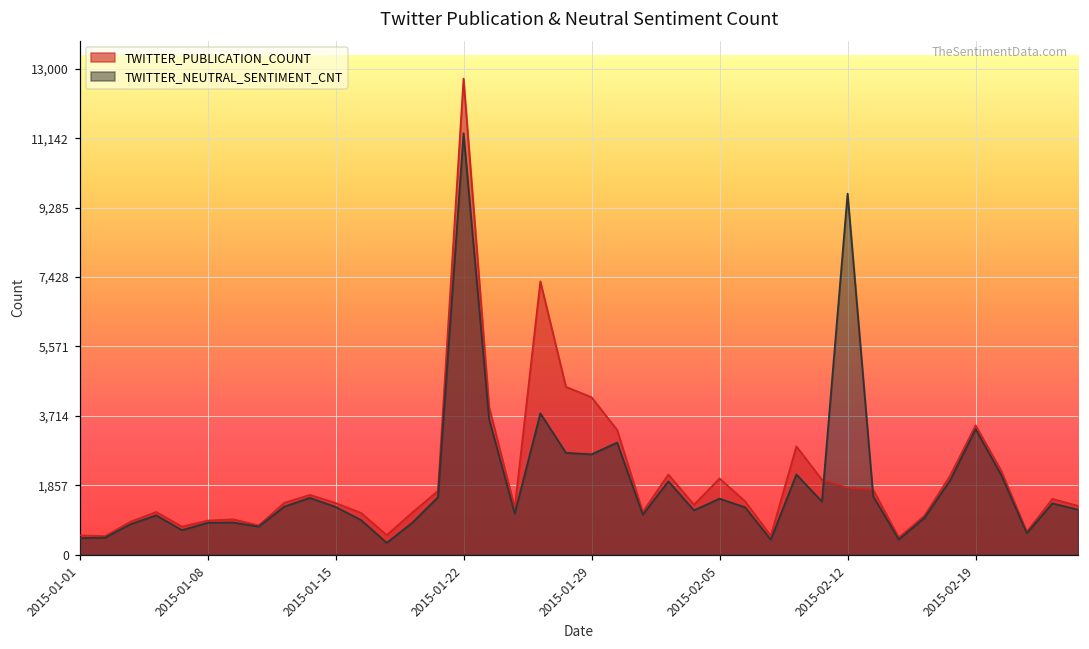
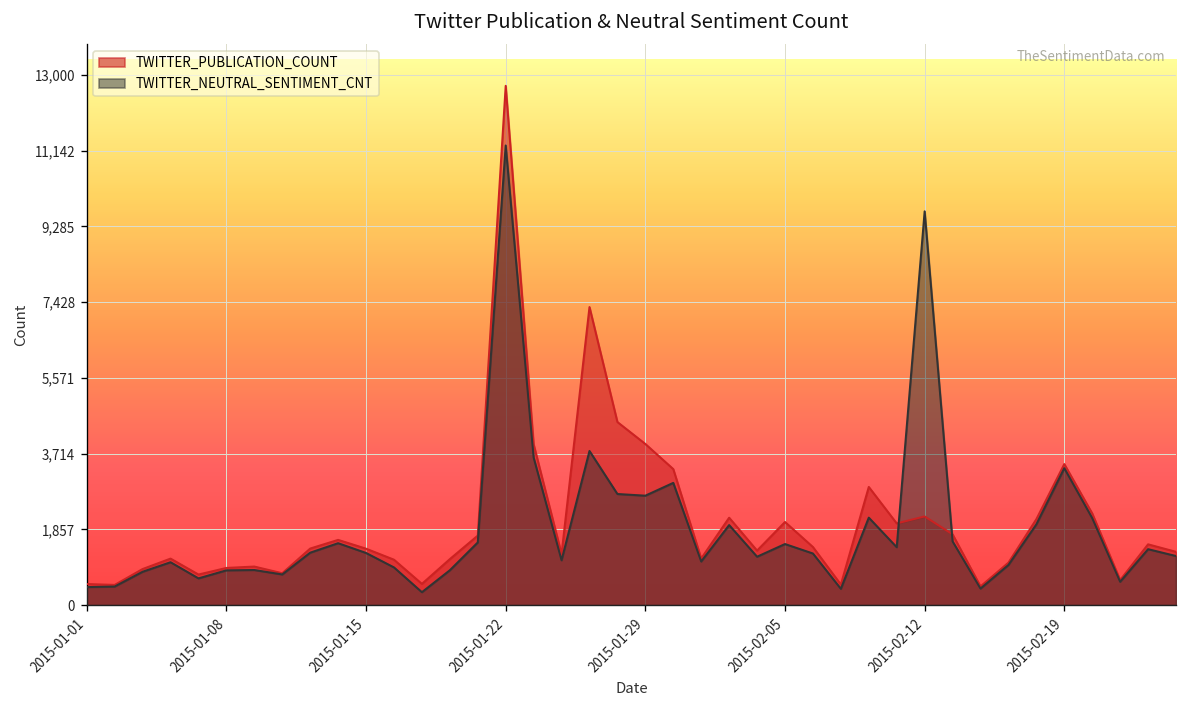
  {
    "TWITTER_PUBLICATION_COUNT": {
      "2015-01-15": "1,400",
      "2015-01-22": "12,700",
-     "2015-01-29": "4,200",
+     "2015-01-29": "4,000",
      "2015-02-05": "2,000",
-     "2015-02-12": "1,800",
+     "2015-02-12": "2,200",
      "2015-02-19": "3,500"
    },
    "TWITTER_NEUTRAL_SENTIMENT_CNT": {
      "2015-01-15": "1,300",
      "2015-01-22": "11,300",
      "2015-01-29": "2,700",
      "2015-02-05": "1,500",
      "2015-02-12": "9,700",
      "2015-02-19": "3,400"
    }
  }
